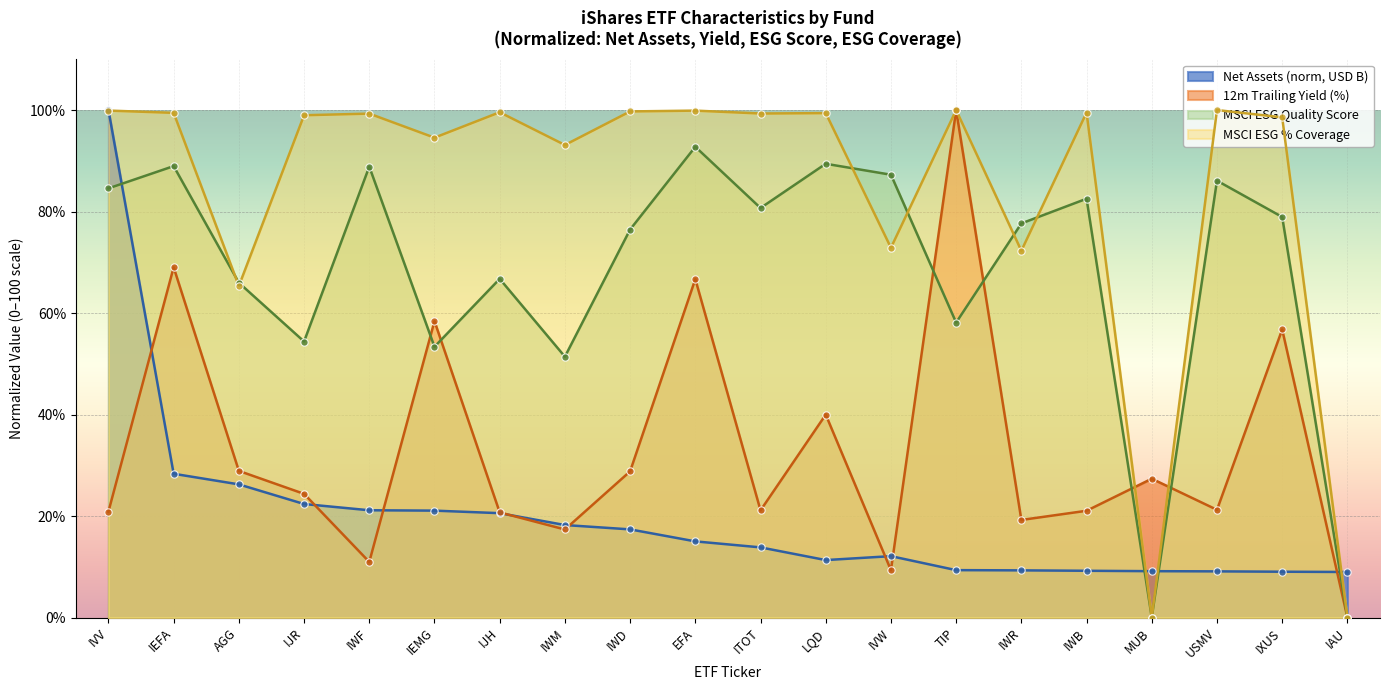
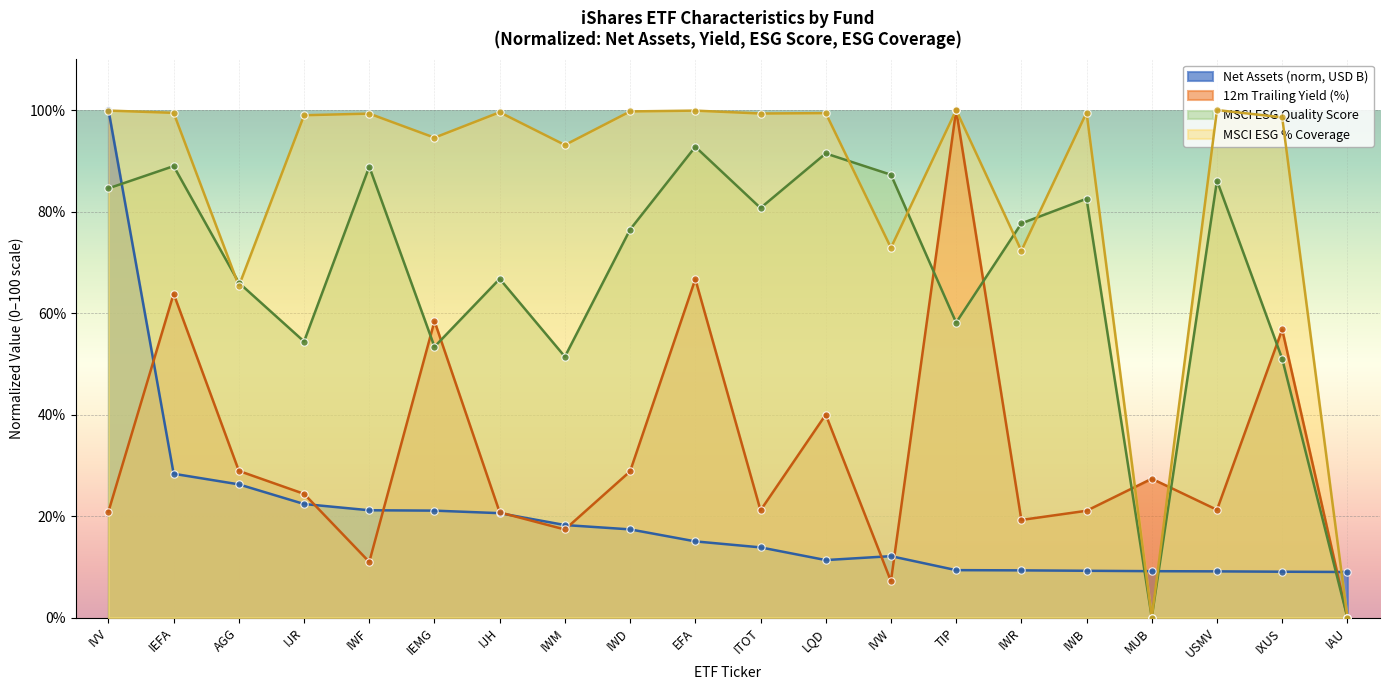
  {
    "Net Assets (norm, USD B)": {
      "IEFA": "28%",
      "AGG": "26%",
      "IJR": "22%",
      "IWF": "21%",
      "IEMG": "21%",
      "IWM": "18%",
      "IWD": "17%",
      "EFA": "15%",
      "ITOT": "14%",
      "LQD": "11%",
      "IVW": "12%",
      "TIP": "9%",
      "IWR": "9%",
      "IWB": "9%",
      "MUB": "9%",
      "USMV": "9%",
      "IXUS": "9%",
      "IAU": "9%"
    },
    "12m Trailing Yield (%)": {
      "IVV": "21%",
-     "IEFA": "69%",
+     "IEFA": "64%",
      "AGG": "29%",
      "IJR": "24%",
      "IWF": "11%",
      "IEMG": "58%",
      "IWM": "17%",
      "IWD": "29%",
      "EFA": "67%",
      "ITOT": "21%",
      "LQD": "40%",
-     "IVW": "9%",
+     "IVW": "7%",
      "IWR": "19%",
      "IWB": "21%",
      "MUB": "27%",
      "USMV": "21%",
      "IXUS": "57%"
    },
    "MSCI ESG Quality Score": {
      "IVV": "85%",
      "IEFA": "89%",
      "AGG": "66%",
      "IJR": "54%",
      "IWF": "89%",
      "IEMG": "53%",
      "IJH": "67%",
      "IWM": "51%",
      "IWD": "76%",
      "EFA": "93%",
      "ITOT": "81%",
-     "LQD": "89%",
+     "LQD": "91%",
      "IVW": "87%",
      "TIP": "58%",
      "IWR": "78%",
      "IWB": "83%",
      "USMV": "86%",
-     "IXUS": "79%"
+     "IXUS": "51%"
    },
    "MSCI ESG % Coverage": {
      "IEFA": "99%",
      "AGG": "65%",
      "IJR": "99%",
      "IWF": "99%",
      "IEMG": "95%",
      "IJH": "100%",
      "IWM": "93%",
      "IWD": "100%",
      "EFA": "100%",
      "ITOT": "99%",
      "LQD": "99%",
      "IVW": "73%",
      "IWR": "72%",
      "IWB": "100%"
    }
  }
